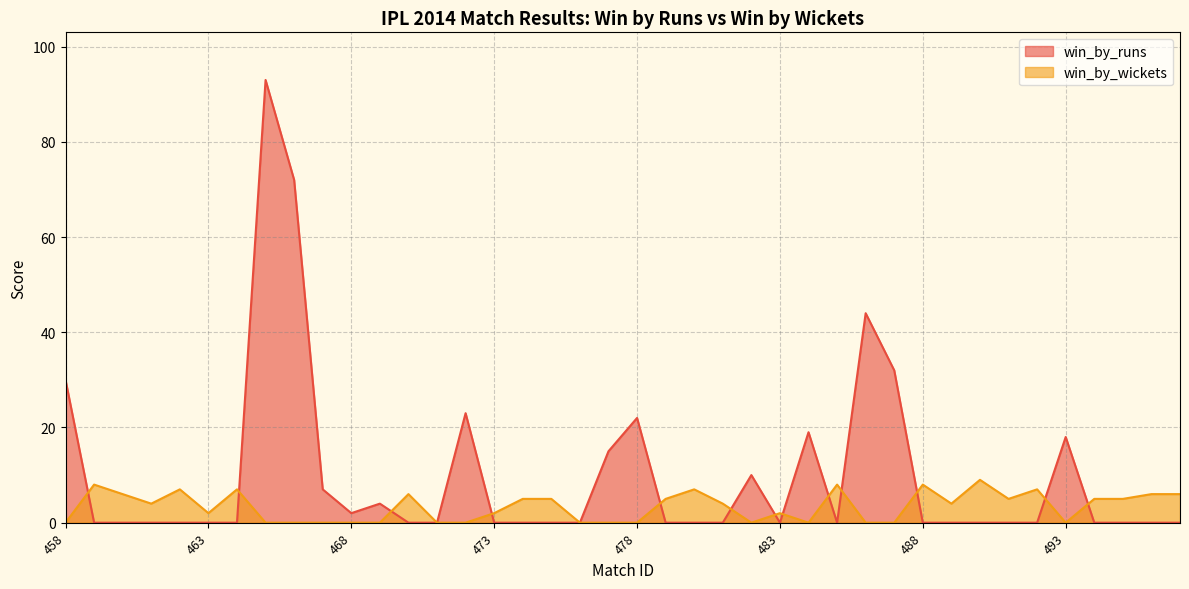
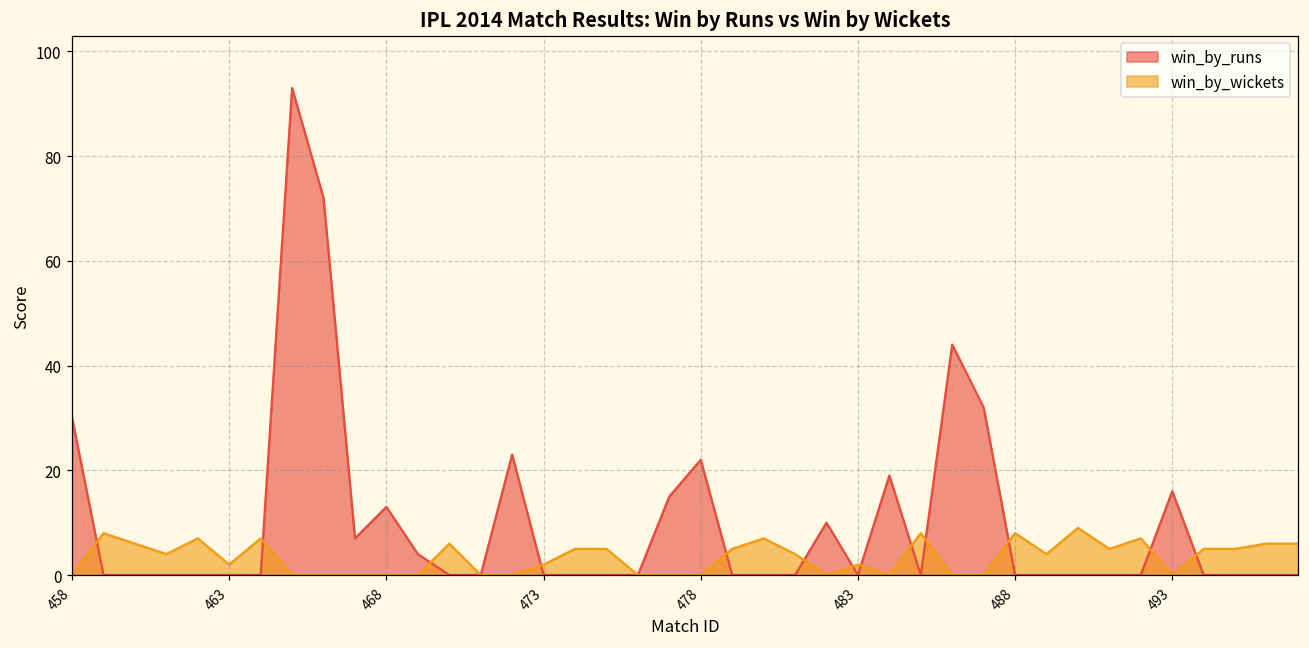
  {
    "win_by_runs": {
      "458": 30,
      "463": 0,
-     "468": 2,
+     "468": 13,
      "473": 0,
      "478": 22,
      "483": 0,
      "488": 0,
-     "493": 18
+     "493": 16
    },
    "win_by_wickets": {
      "458": 0,
      "463": 2,
      "468": 0,
      "473": 2,
      "478": 0,
      "483": 2,
      "488": 8,
      "493": 0
    }
  }
